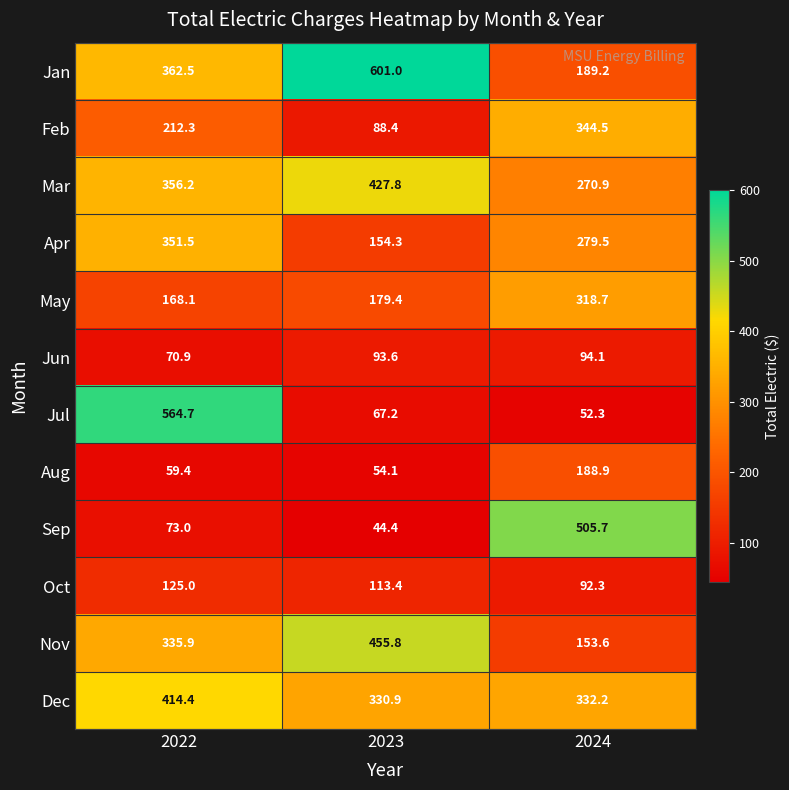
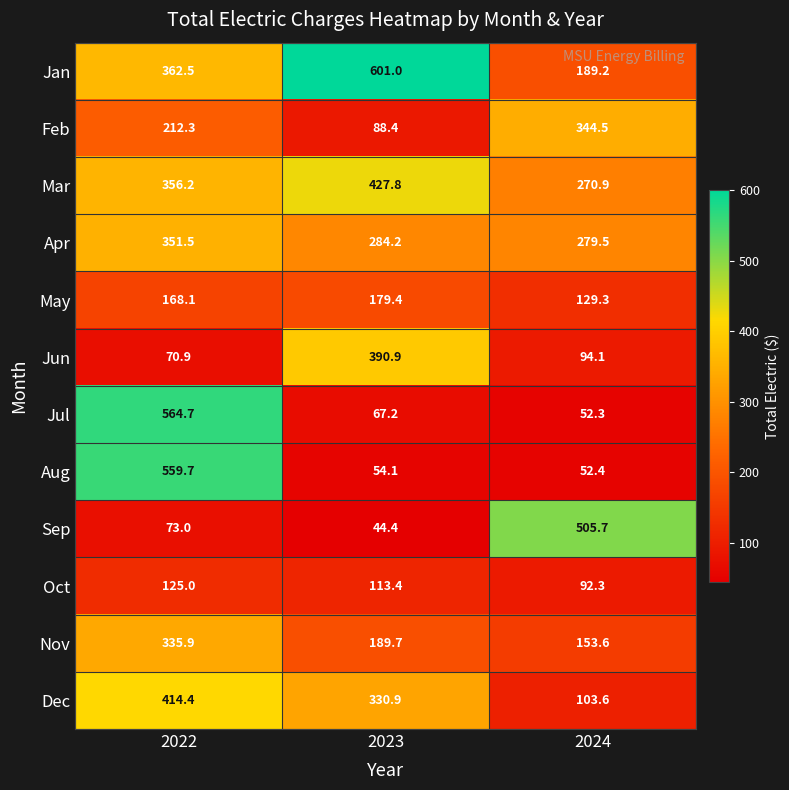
  {
    "Jan": {
      "2022": 362.5,
      "2023": 601.0
    },
    "Feb": {
      "2022": 212.3,
      "2023": 88.4,
      "2024": 344.5
    },
    "Mar": {
      "2022": 356.2,
      "2023": 427.8,
      "2024": 270.9
    },
    "Apr": {
      "2022": 351.5,
-     "2023": 154.3,
+     "2023": 284.2,
      "2024": 279.5
    },
    "May": {
      "2022": 168.1,
      "2023": 179.4,
-     "2024": 318.7
+     "2024": 129.3
    },
    "Jun": {
      "2022": 70.9,
-     "2023": 93.6,
+     "2023": 390.9,
      "2024": 94.1
    },
    "Jul": {
      "2022": 564.7,
      "2023": 67.2,
      "2024": 52.3
    },
    "Aug": {
-     "2022": 59.4,
+     "2022": 559.7,
      "2023": 54.1,
-     "2024": 188.9
+     "2024": 52.4
    },
    "Sep": {
      "2022": 73.0,
      "2023": 44.4,
      "2024": 505.7
    },
    "Oct": {
      "2022": 125.0,
      "2023": 113.4,
      "2024": 92.3
    },
    "Nov": {
      "2022": 335.9,
-     "2023": 455.8,
+     "2023": 189.7,
      "2024": 153.6
    },
    "Dec": {
      "2022": 414.4,
      "2023": 330.9,
-     "2024": 332.2
+     "2024": 103.6
    }
  }
